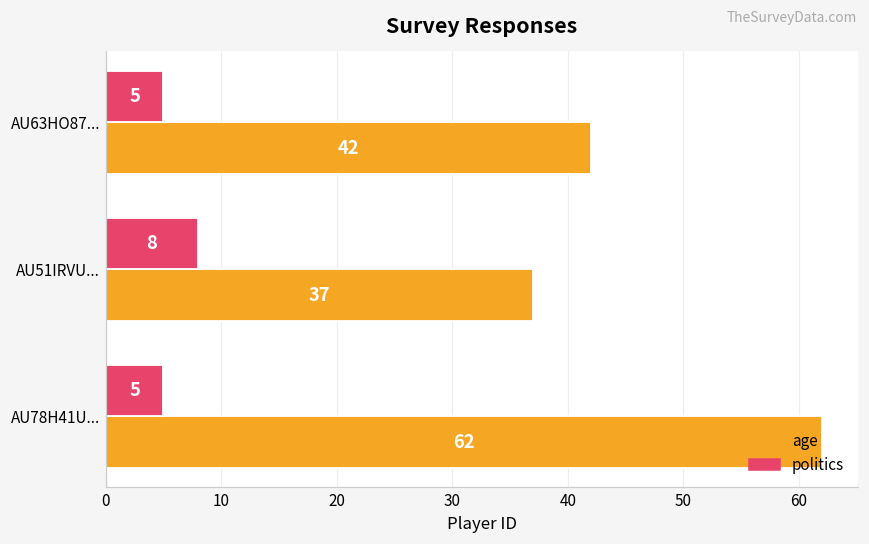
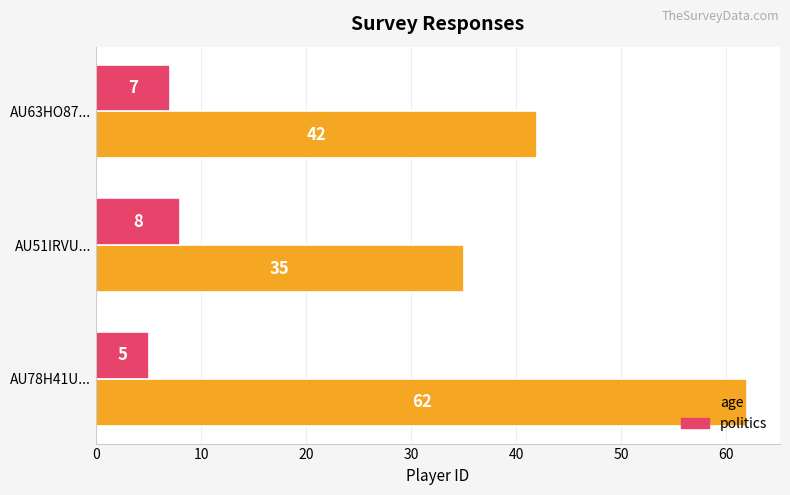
  {
    "age": {
      "AU63HO87...": 42,
-     "AU51IRVU...": 37,
+     "AU51IRVU...": 35,
      "AU78H41U...": 62
    },
    "politics": {
-     "AU63HO87...": 5,
+     "AU63HO87...": 7,
      "AU51IRVU...": 8,
      "AU78H41U...": 5
    }
  }
